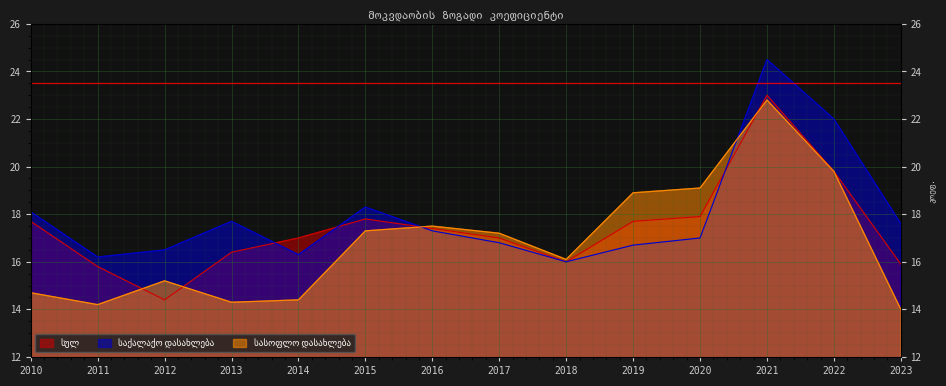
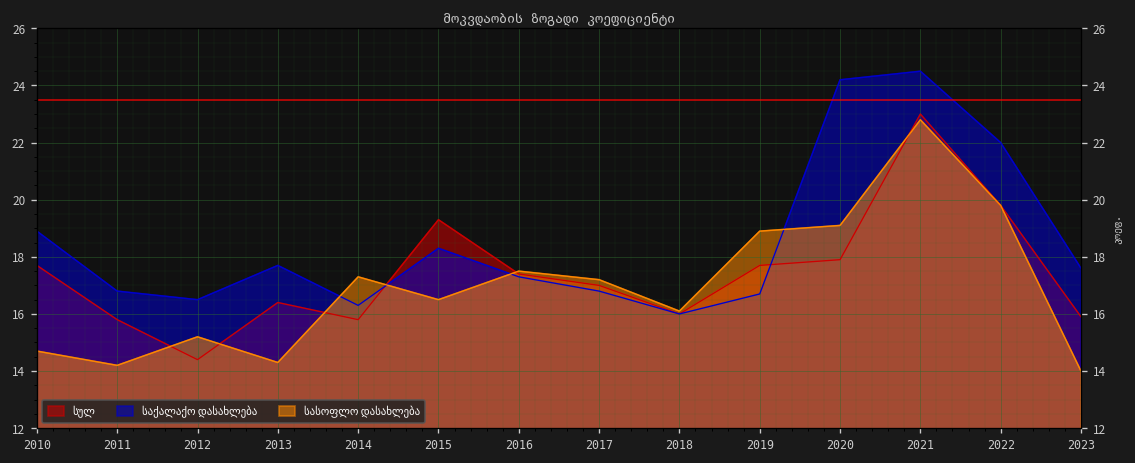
  {
    "სულ": {
      "2010": 17.7,
      "2011": 15.8,
      "2012": 14.4,
      "2013": 16.4,
-     "2014": 17.0,
-     "2015": 17.8,
+     "2014": 15.8,
+     "2015": 19.3,
      "2017": 17.0,
      "2019": 17.7,
      "2020": 17.9,
      "2021": 23.0,
      "2023": 15.9
    },
    "საქალაქო დასახლება": {
-     "2010": 18.1,
-     "2011": 16.2,
+     "2010": 18.9,
+     "2011": 16.8,
      "2012": 16.5,
      "2013": 17.7,
      "2014": 16.3,
      "2015": 18.3,
      "2017": 16.8,
      "2019": 16.7,
-     "2020": 17.0,
+     "2020": 24.2,
      "2021": 24.5,
      "2022": 22.0,
      "2023": 17.6
    },
    "სასოფლო დასახლება": {
      "2010": 14.7,
      "2011": 14.2,
      "2012": 15.2,
      "2013": 14.3,
-     "2014": 14.4,
-     "2015": 17.3,
+     "2014": 17.3,
+     "2015": 16.5,
      "2017": 17.2,
      "2019": 18.9,
      "2020": 19.1,
      "2021": 22.8,
      "2023": 14.0
    }
  }
